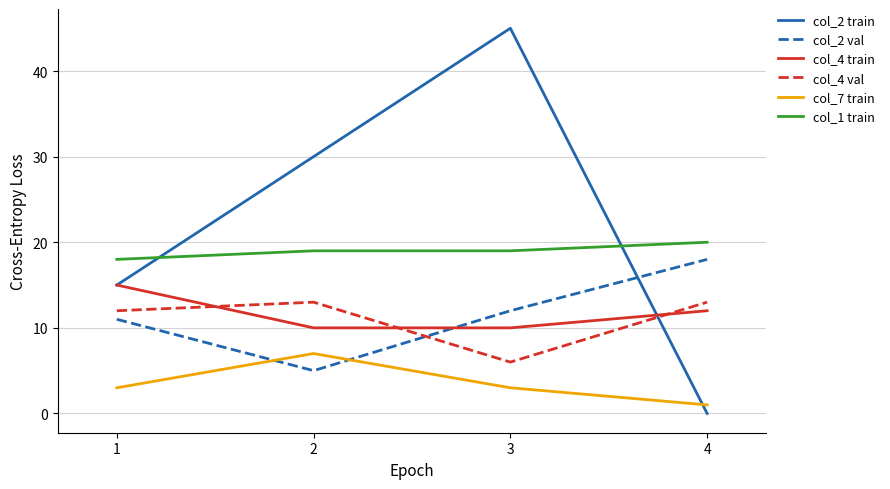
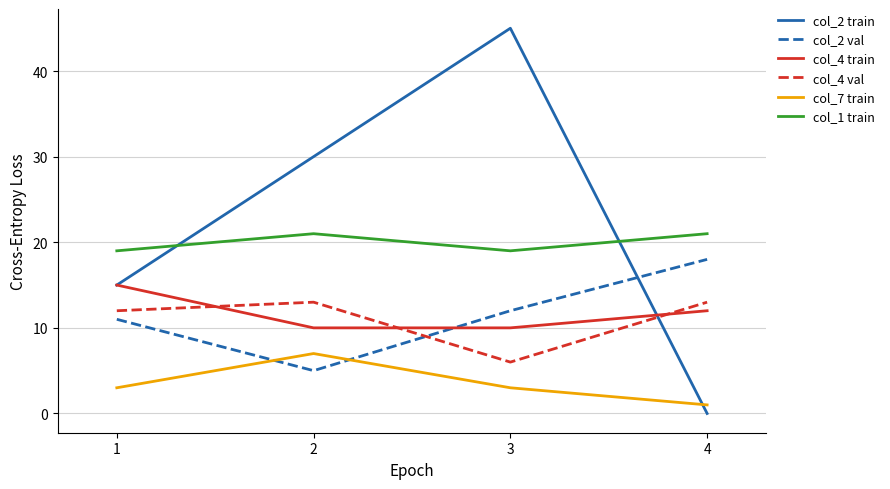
  {
    "col_7 train": {
      "1": 3,
      "2": 7,
      "3": 3,
      "4": 1
    },
    "col_1 train": {
-     "1": 18,
-     "2": 19,
+     "1": 19,
+     "2": 21,
      "3": 19,
-     "4": 20
+     "4": 21
    }
  }
